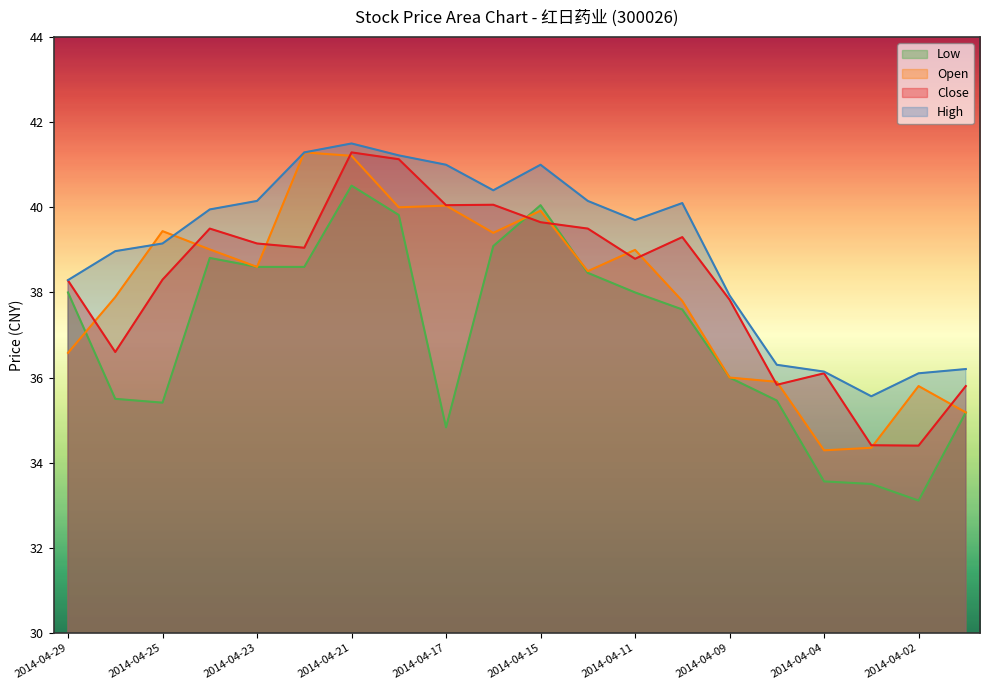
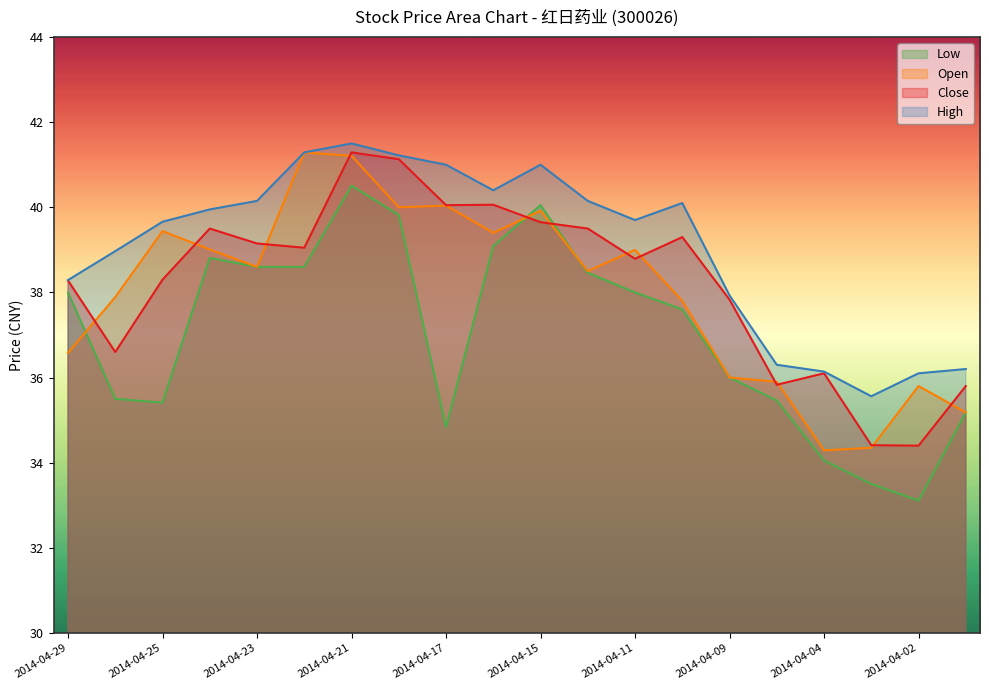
  {
    "Low": {
      "2014-04-29": 38.0,
      "2014-04-25": 35.4,
      "2014-04-21": 40.5,
      "2014-04-17": 34.8,
      "2014-04-15": 40.1,
      "2014-04-11": 38.0,
-     "2014-04-04": 33.6,
+     "2014-04-04": 34.1,
      "2014-04-02": 33.1
    },
    "High": {
-     "2014-04-25": 39.2,
+     "2014-04-25": 39.7,
      "2014-04-23": 40.2,
      "2014-04-21": 41.5,
      "2014-04-17": 41.0,
      "2014-04-15": 41.0,
      "2014-04-11": 39.7,
      "2014-04-09": 37.9,
      "2014-04-02": 36.1
    }
  }
